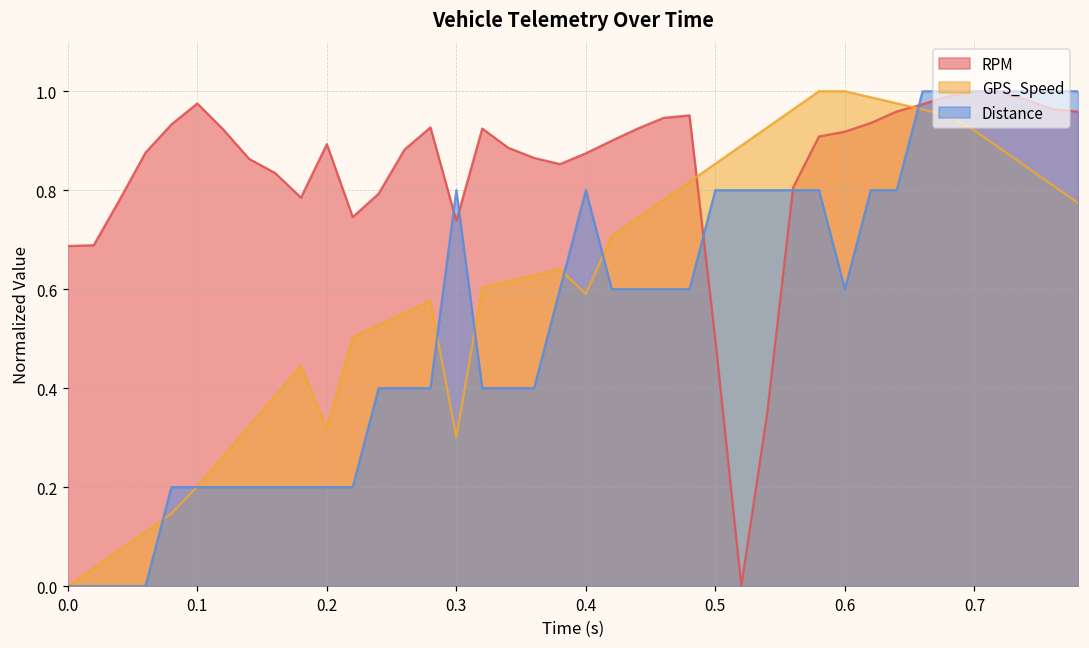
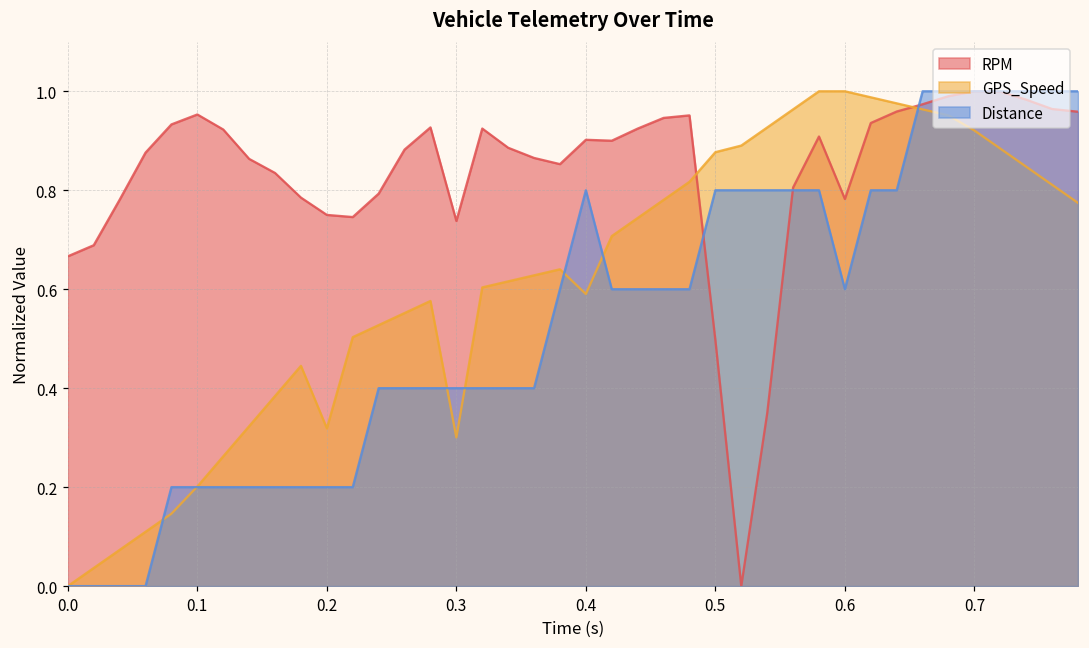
  {
    "RPM": {
-     "0.0": 0.69,
-     "0.1": 0.98,
-     "0.2": 0.89,
+     "0.0": 0.67,
+     "0.1": 0.95,
+     "0.2": 0.75,
      "0.3": 0.74,
-     "0.4": 0.87,
+     "0.4": 0.90,
      "0.5": 0.50,
-     "0.6": 0.92
+     "0.6": 0.78
    },
    "GPS_Speed": {
      "0.2": 0.32,
      "0.3": 0.30,
      "0.4": 0.59,
-     "0.5": 0.85,
+     "0.5": 0.88,
      "0.6": 1.00,
      "0.7": 0.92
    },
    "Distance": {
      "0.2": 0.20,
-     "0.3": 0.80,
+     "0.3": 0.40,
      "0.4": 0.80,
      "0.5": 0.80,
      "0.6": 0.60
    }
  }
